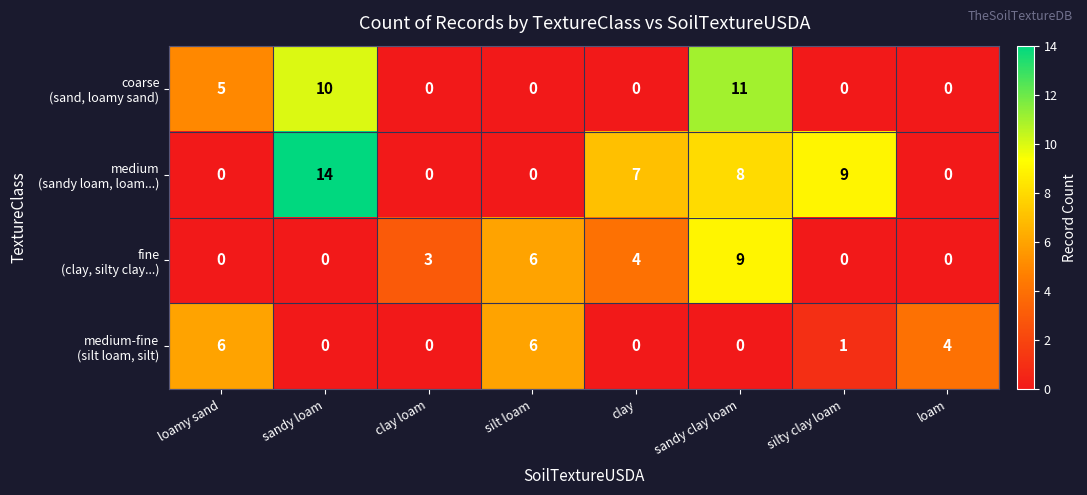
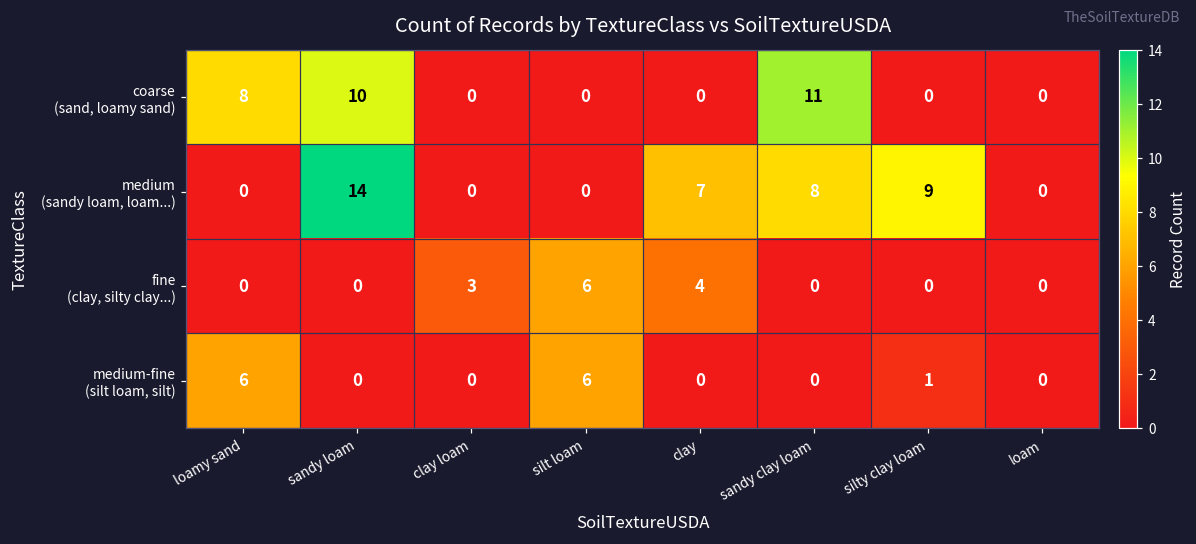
  {
    "coarse (sand, loamy sand)": {
-     "loamy sand": 5,
+     "loamy sand": 8,
      "sandy loam": 10,
      "clay loam": 0,
      "silt loam": 0,
      "clay": 0,
      "sandy clay loam": 11,
      "silty clay loam": 0,
      "loam": 0
    },
    "medium (sandy loam, loam...)": {
      "loamy sand": 0,
      "sandy loam": 14,
      "clay loam": 0,
      "silt loam": 0,
      "clay": 7,
      "sandy clay loam": 8,
      "silty clay loam": 9,
      "loam": 0
    },
    "fine (clay, silty clay...)": {
      "loamy sand": 0,
      "sandy loam": 0,
      "clay loam": 3,
      "silt loam": 6,
      "clay": 4,
-     "sandy clay loam": 9,
+     "sandy clay loam": 0,
      "silty clay loam": 0,
      "loam": 0
    },
    "medium-fine (silt loam, silt)": {
      "loamy sand": 6,
      "sandy loam": 0,
      "clay loam": 0,
      "silt loam": 6,
      "clay": 0,
      "sandy clay loam": 0,
      "silty clay loam": 1,
-     "loam": 4
+     "loam": 0
    }
  }
